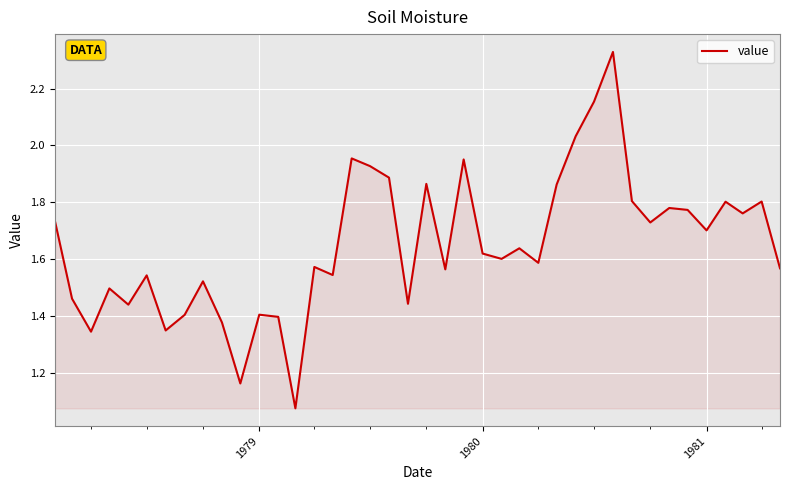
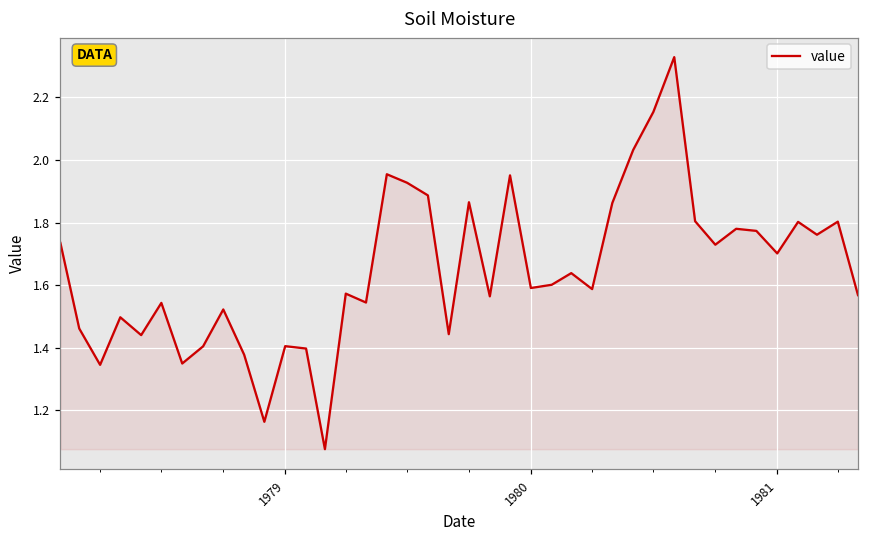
  {
    "1979": 1.41,
-   "1980": 1.62,
+   "1980": 1.59,
    "1981": 1.70
  }
